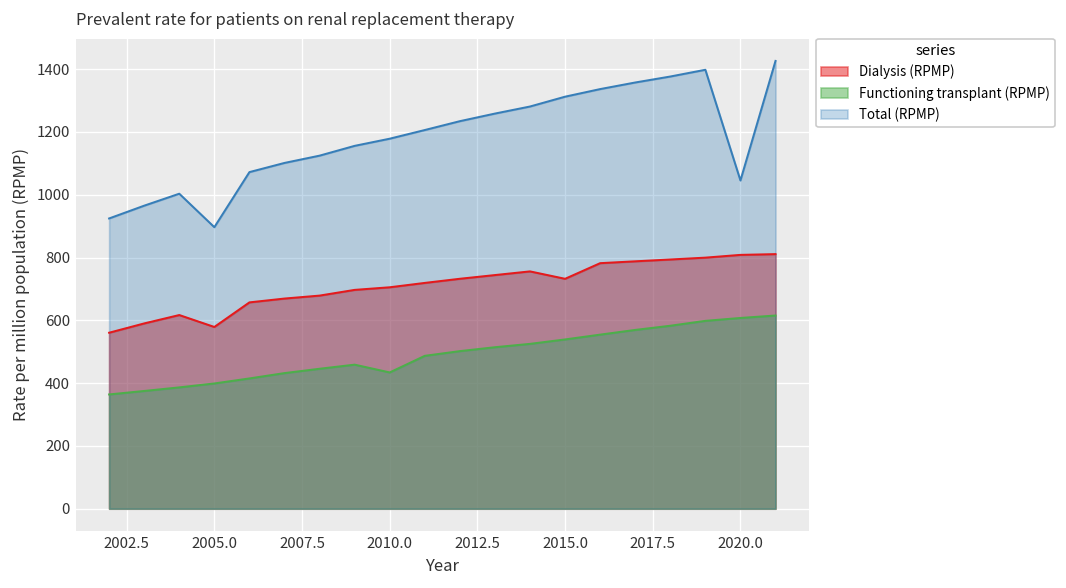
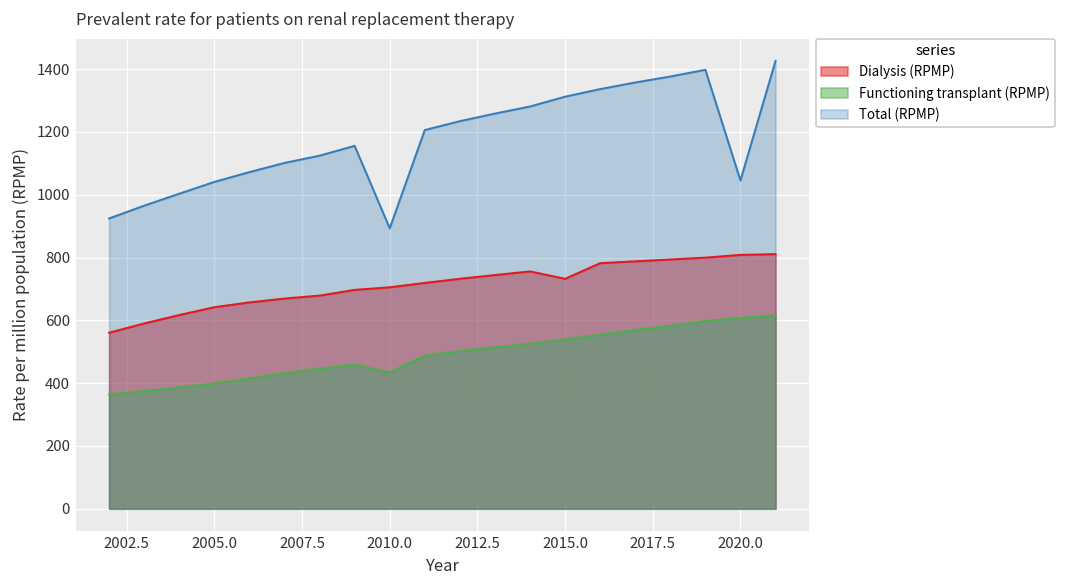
  {
    "Dialysis (RPMP)": {
-     "2005.0": 580,
+     "2005.0": 640,
      "2010.0": 710,
      "2015.0": 730,
      "2020.0": 810
    },
    "Functioning transplant (RPMP)": {
      "2005.0": 400,
      "2010.0": 430,
      "2015.0": 540,
      "2020.0": 610
    },
    "Total (RPMP)": {
-     "2005.0": 900,
-     "2010.0": 1180,
+     "2005.0": 1040,
+     "2010.0": 890,
      "2015.0": 1310,
      "2020.0": 1050
    }
  }
